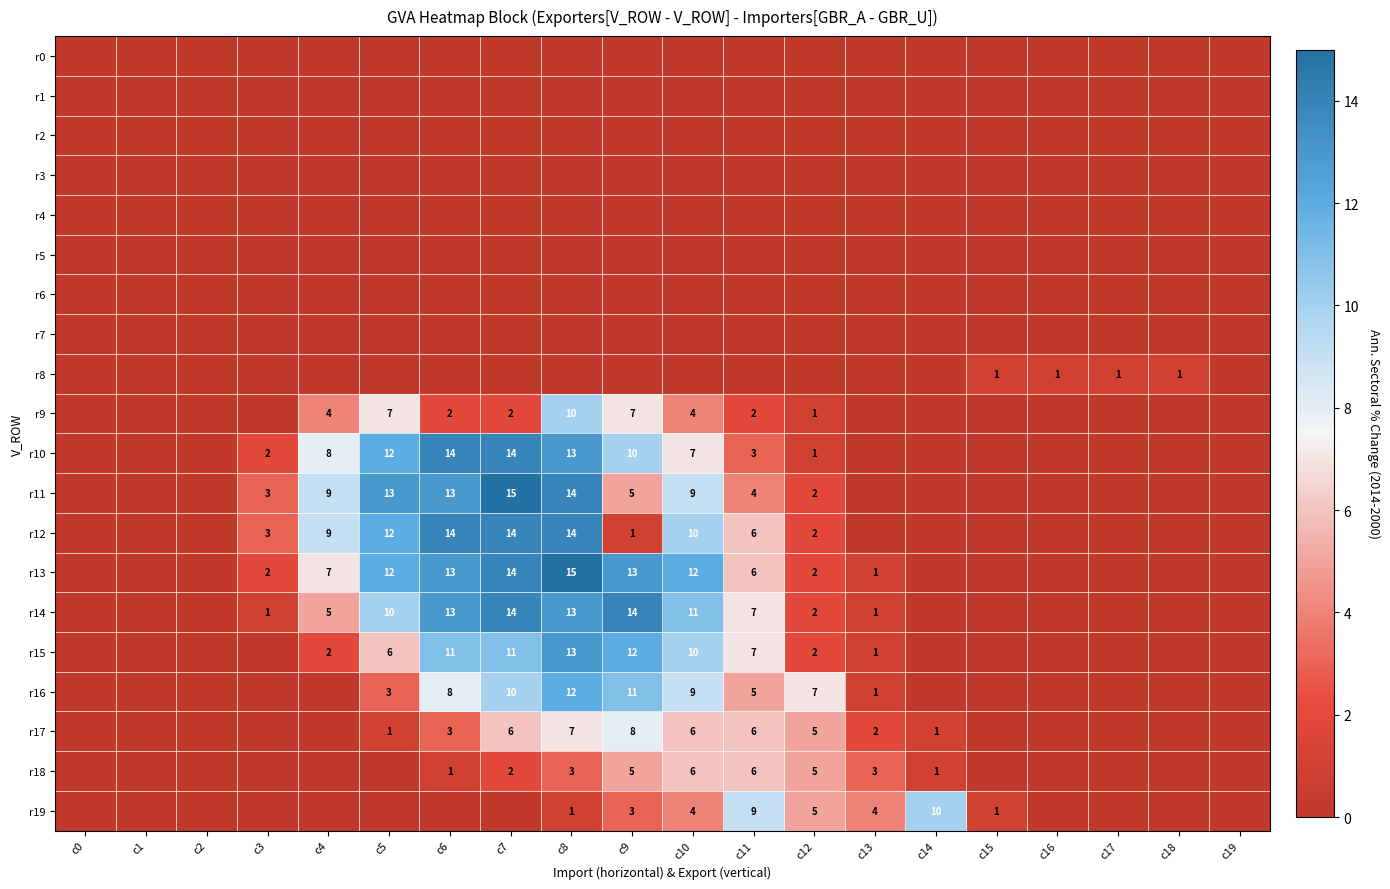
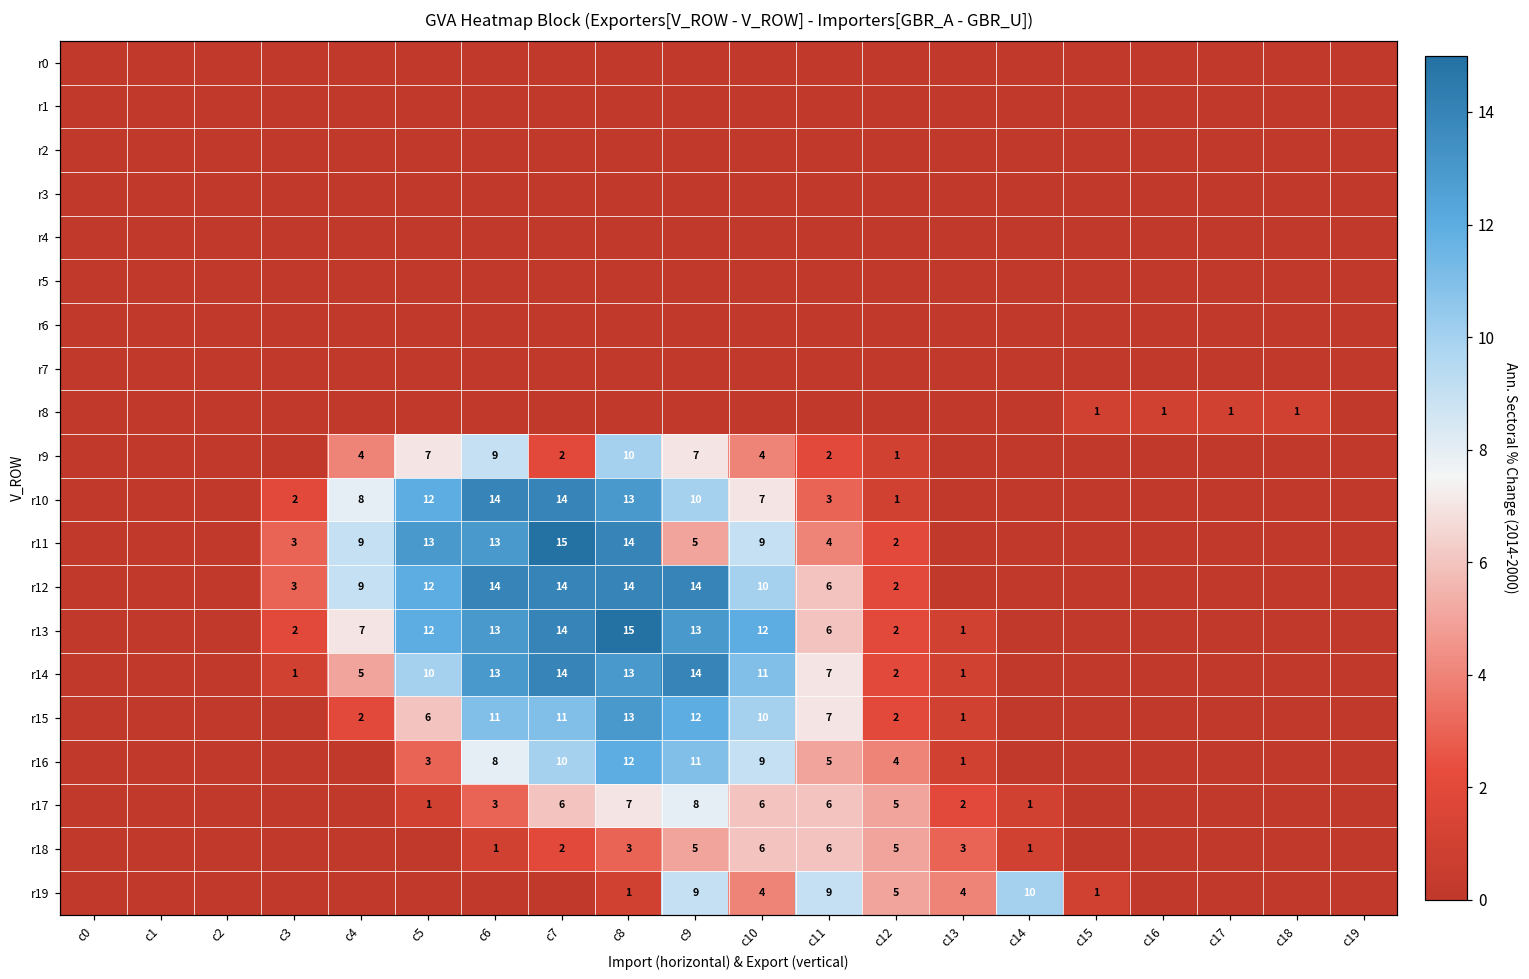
  {
    "r8": {
      "c15": 1,
      "c16": 1,
      "c17": 1,
      "c18": 1
    },
    "r9": {
      "c4": 4,
      "c5": 7,
-     "c6": 2,
+     "c6": 9,
      "c7": 2,
      "c8": 10,
      "c9": 7,
      "c10": 4,
      "c11": 2,
      "c12": 1
    },
    "r10": {
      "c3": 2,
      "c4": 8,
      "c5": 12,
      "c6": 14,
      "c7": 14,
      "c8": 13,
      "c9": 10,
      "c10": 7,
      "c11": 3,
      "c12": 1
    },
    "r11": {
      "c3": 3,
      "c4": 9,
      "c5": 13,
      "c6": 13,
      "c7": 15,
      "c8": 14,
      "c9": 5,
      "c10": 9,
      "c11": 4,
      "c12": 2
    },
    "r12": {
      "c3": 3,
      "c4": 9,
      "c5": 12,
      "c6": 14,
      "c7": 14,
      "c8": 14,
-     "c9": 1,
+     "c9": 14,
      "c10": 10,
      "c11": 6,
      "c12": 2
    },
    "r13": {
      "c3": 2,
      "c4": 7,
      "c5": 12,
      "c6": 13,
      "c7": 14,
      "c8": 15,
      "c9": 13,
      "c10": 12,
      "c11": 6,
      "c12": 2,
      "c13": 1
    },
    "r14": {
      "c3": 1,
      "c4": 5,
      "c5": 10,
      "c6": 13,
      "c7": 14,
      "c8": 13,
      "c9": 14,
      "c10": 11,
      "c11": 7,
      "c12": 2,
      "c13": 1
    },
    "r15": {
      "c4": 2,
      "c5": 6,
      "c6": 11,
      "c7": 11,
      "c8": 13,
      "c9": 12,
      "c10": 10,
      "c11": 7,
      "c12": 2,
      "c13": 1
    },
    "r16": {
      "c5": 3,
      "c6": 8,
      "c7": 10,
      "c8": 12,
      "c9": 11,
      "c10": 9,
      "c11": 5,
-     "c12": 7,
+     "c12": 4,
      "c13": 1
    },
    "r17": {
      "c5": 1,
      "c6": 3,
      "c7": 6,
      "c8": 7,
      "c9": 8,
      "c10": 6,
      "c11": 6,
      "c12": 5,
      "c13": 2,
      "c14": 1
    },
    "r18": {
      "c6": 1,
      "c7": 2,
      "c8": 3,
      "c9": 5,
      "c10": 6,
      "c11": 6,
      "c12": 5,
      "c13": 3,
      "c14": 1
    },
    "r19": {
      "c8": 1,
-     "c9": 3,
+     "c9": 9,
      "c10": 4,
      "c11": 9,
      "c12": 5,
      "c13": 4,
      "c14": 10,
      "c15": 1
    }
  }
